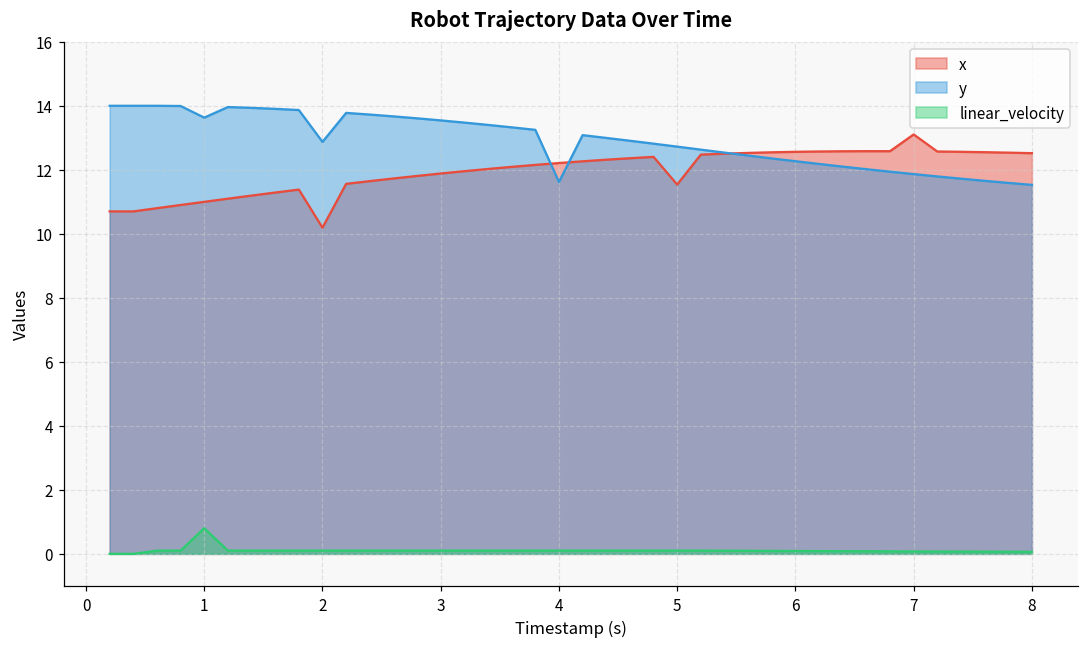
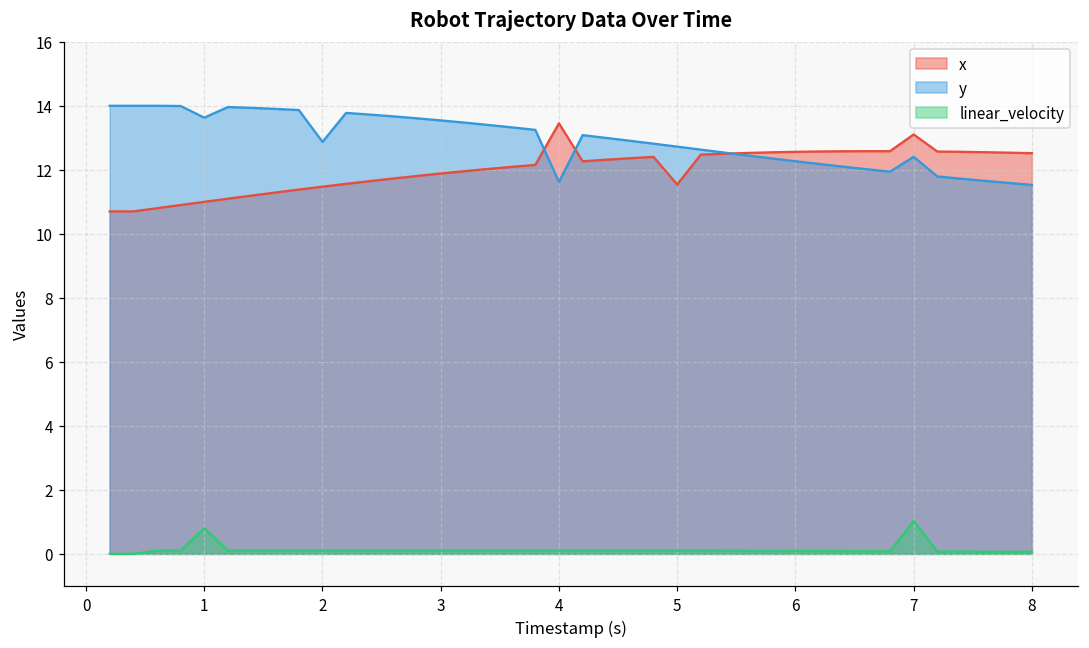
  {
    "x": {
      "1": 11.0,
-     "2": 10.2,
+     "2": 11.5,
      "3": 11.9,
-     "4": 12.2,
+     "4": 13.5,
      "5": 11.5,
      "6": 12.6,
      "7": 13.1,
      "8": 12.5
    },
    "y": {
      "1": 13.6,
      "2": 12.9,
      "3": 13.5,
      "4": 11.6,
      "5": 12.7,
      "6": 12.3,
-     "7": 11.9,
+     "7": 12.4,
      "8": 11.5
    },
    "linear_velocity": {
      "1": 0.8,
      "2": 0.1,
      "3": 0.1,
      "4": 0.1,
      "5": 0.1,
      "6": 0.1,
-     "7": 0.1,
+     "7": 1.0,
      "8": 0.1
    }
  }
